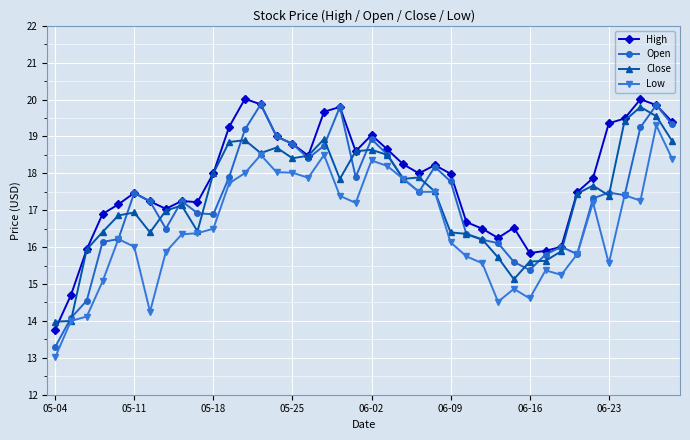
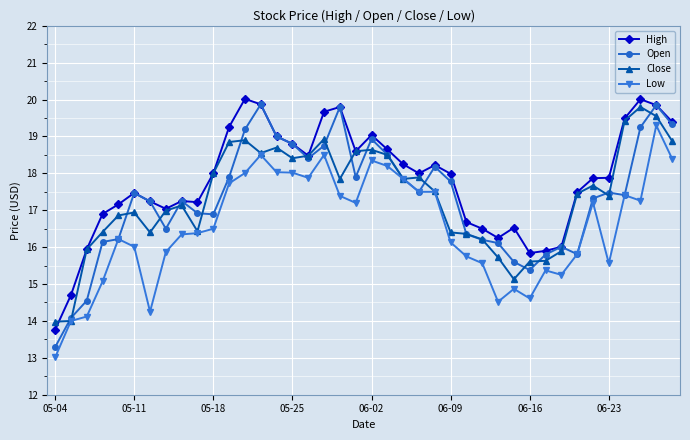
  {
    "High": {
      "05-04": 13.8,
      "06-02": 19.0,
      "06-09": 18.0,
      "06-16": 15.8,
-     "06-23": 19.4
+     "06-23": 17.9
    }
  }
